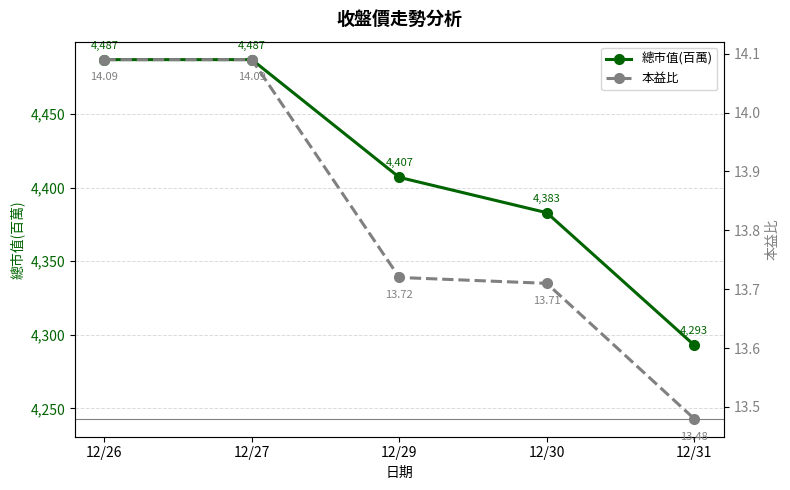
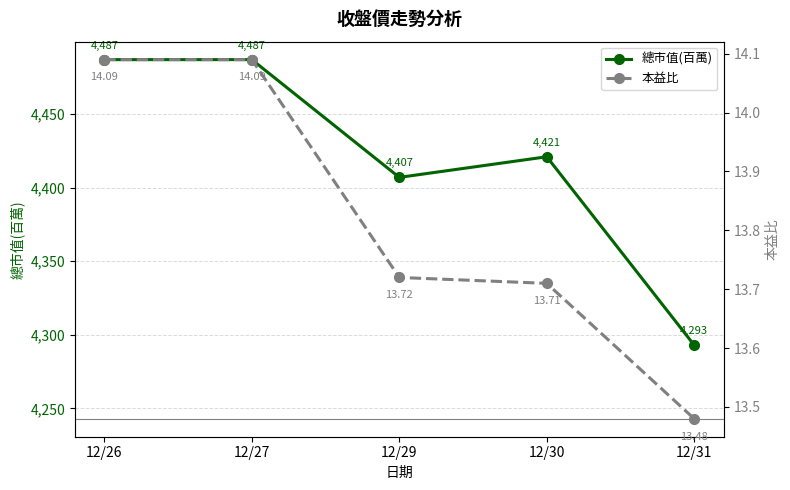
  {
    "總市值(百萬)": {
      "12/26": "4,487",
      "12/27": "4,487",
      "12/29": "4,407",
-     "12/30": "4,383",
+     "12/30": "4,421",
      "12/31": "4,293"
    },
    "本益比": {
      "12/26": "14.09",
      "12/27": "14.09",
      "12/29": "13.72",
      "12/30": "13.71",
      "12/31": "13.48"
    }
  }
